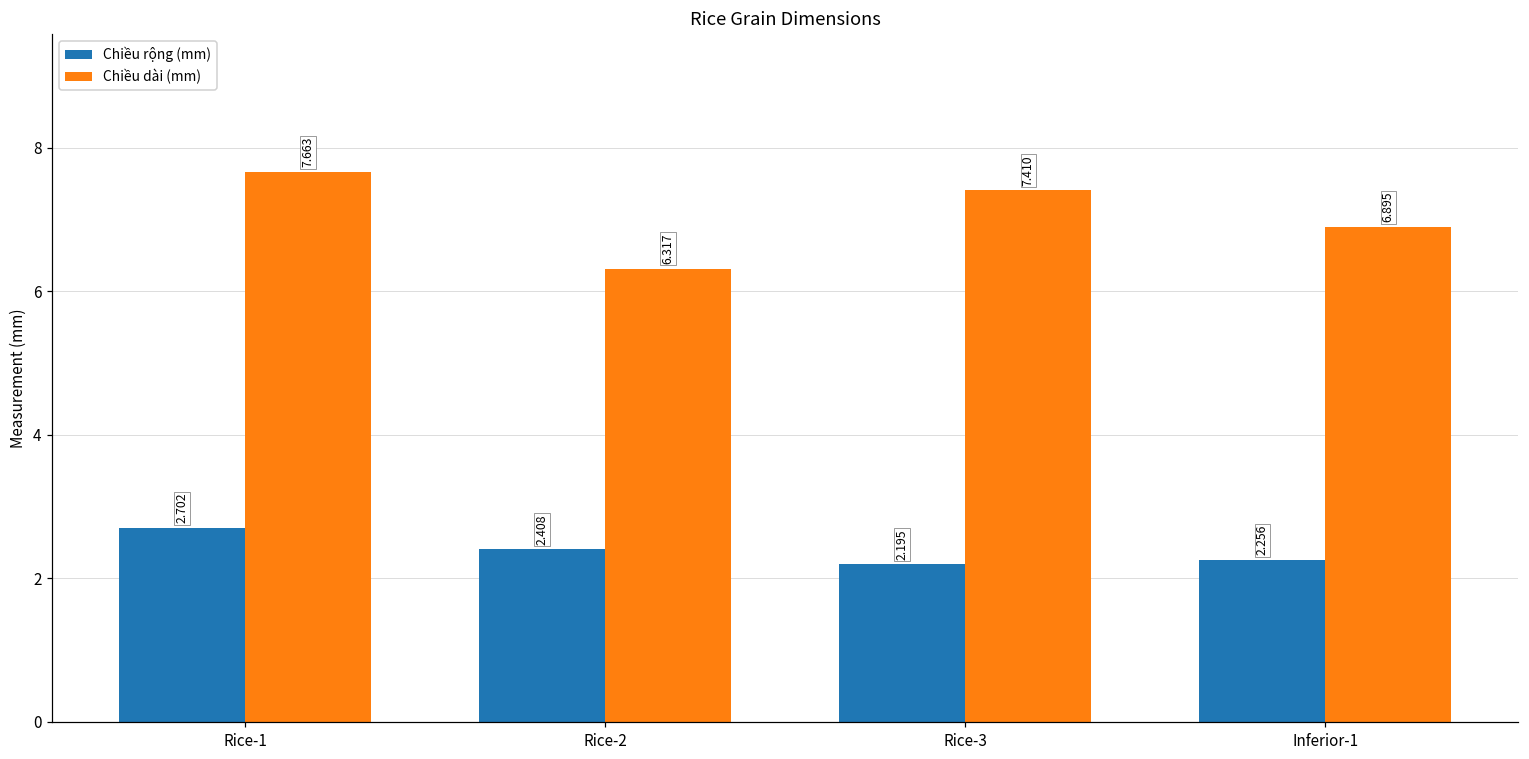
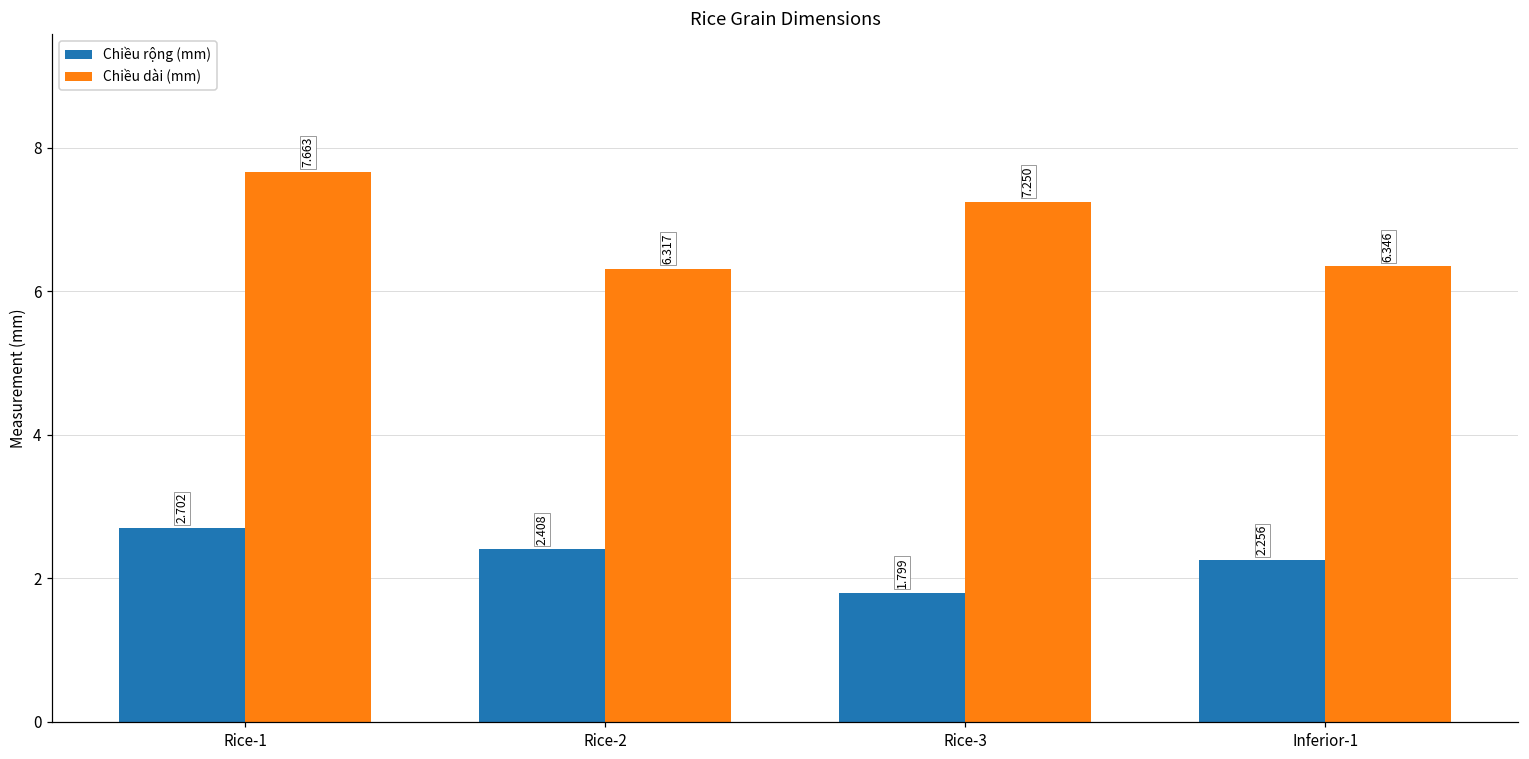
  {
    "Chiều rộng (mm)": {
-     "Rice-3": 2.195
+     "Rice-3": 1.799
    },
    "Chiều dài (mm)": {
-     "Rice-3": 7.410,
-     "Inferior-1": 6.895
+     "Rice-3": 7.250,
+     "Inferior-1": 6.346
    }
  }
